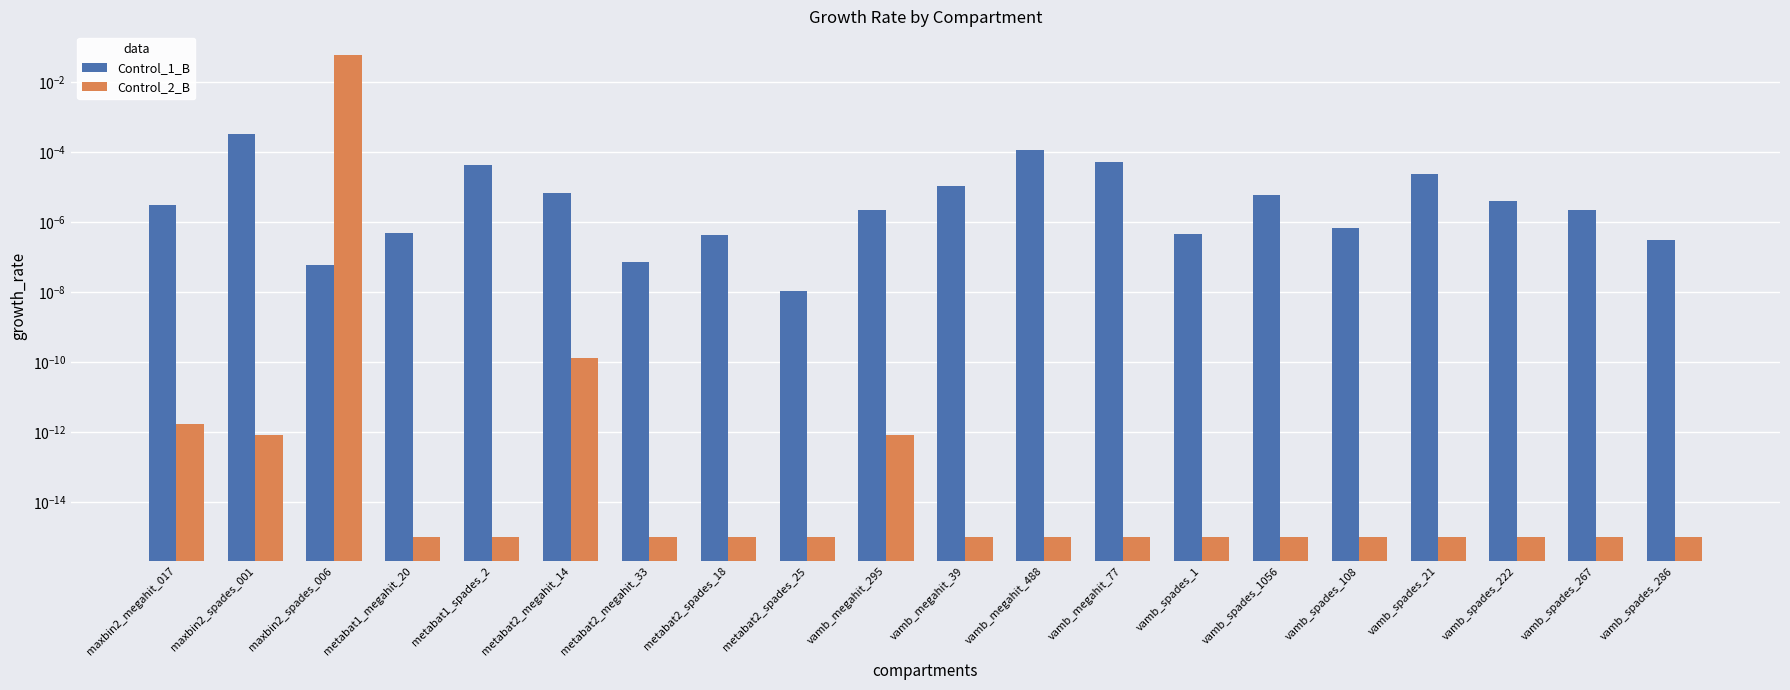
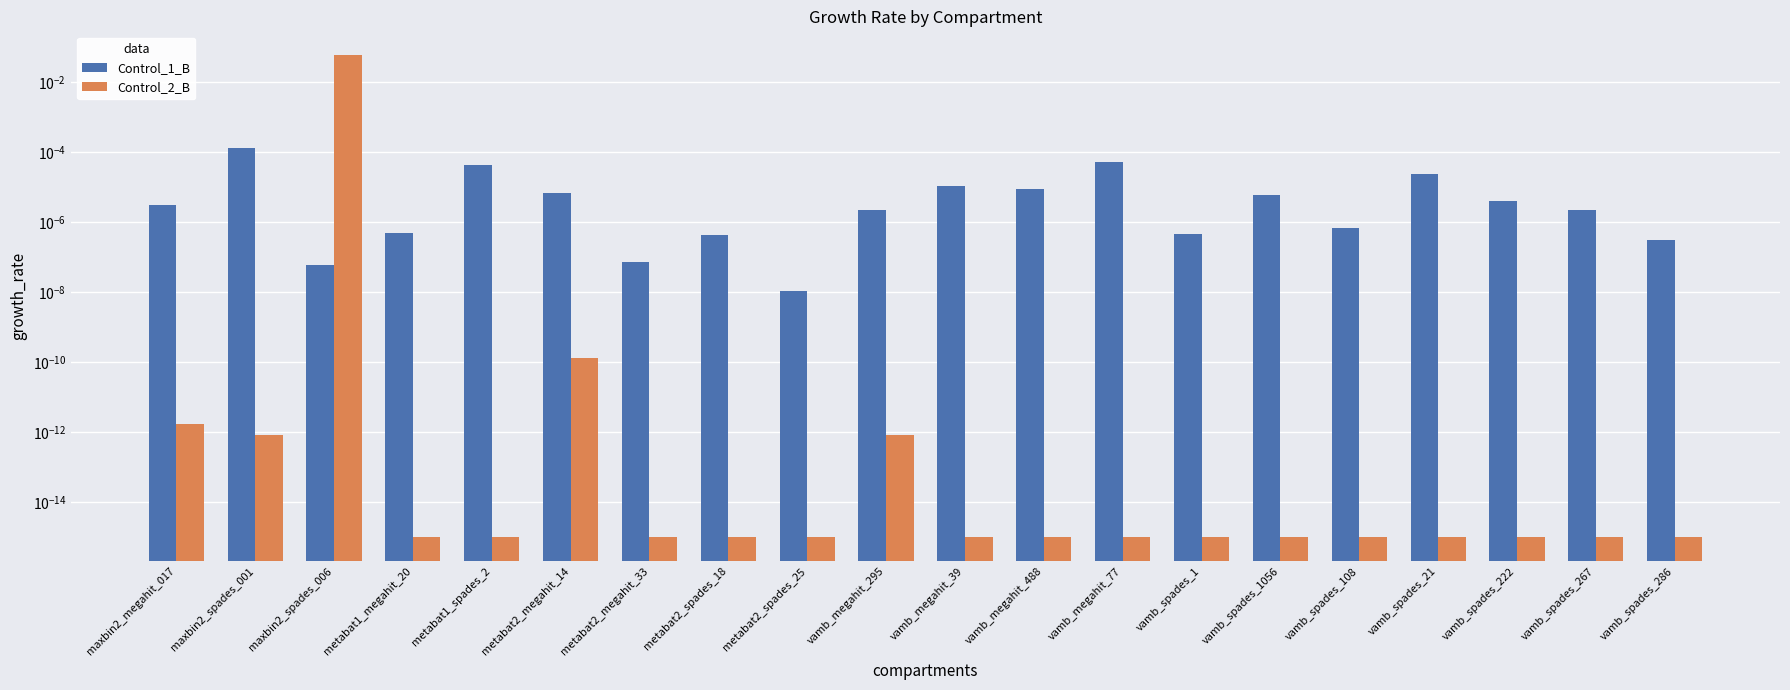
  {
    "Control_1_B": {
      "maxbin2_megahit_017": 0.000003,
-     "maxbin2_spades_001": 0.0003,
+     "maxbin2_spades_001": 0.00013,
      "maxbin2_spades_006": 0.00000006,
      "metabat1_megahit_20": 0.0000005,
      "metabat1_spades_2": 0.00004,
      "metabat2_megahit_14": 0.000007,
      "metabat2_megahit_33": 0.00000007,
      "metabat2_spades_18": 0.0000004,
      "metabat2_spades_25": 0.000000011,
      "vamb_megahit_295": 0.000002,
      "vamb_megahit_39": 0.000011,
-     "vamb_megahit_488": 0.00011,
+     "vamb_megahit_488": 0.000009,
      "vamb_megahit_77": 0.00005,
      "vamb_spades_1": 0.0000005,
      "vamb_spades_1056": 0.000006,
      "vamb_spades_108": 0.0000007,
      "vamb_spades_21": 0.00002,
      "vamb_spades_222": 0.000004,
      "vamb_spades_267": 0.000002,
      "vamb_spades_286": 0.0000003
    },
    "Control_2_B": {
      "maxbin2_megahit_017": 0.000000000002,
      "maxbin2_spades_001": 0.000000000001,
      "maxbin2_spades_006": 0.06,
      "metabat1_megahit_20": 0.000000000000,
      "metabat1_spades_2": 0.000000000000,
      "metabat2_megahit_14": 0.00000000013,
      "metabat2_megahit_33": 0.000000000000,
      "metabat2_spades_18": 0.000000000000,
      "metabat2_spades_25": 0.000000000000,
      "vamb_megahit_295": 0.000000000001,
      "vamb_megahit_39": 0.000000000000,
      "vamb_megahit_488": 0.000000000000,
      "vamb_megahit_77": 0.000000000000,
      "vamb_spades_1": 0.000000000000,
      "vamb_spades_1056": 0.000000000000,
      "vamb_spades_108": 0.000000000000,
      "vamb_spades_21": 0.000000000000,
      "vamb_spades_222": 0.000000000000,
      "vamb_spades_267": 0.000000000000,
      "vamb_spades_286": 0.000000000000
    }
  }
